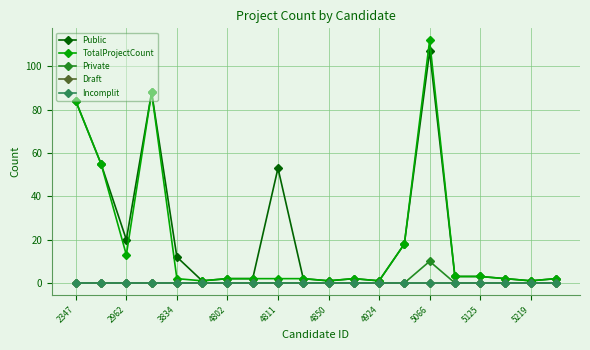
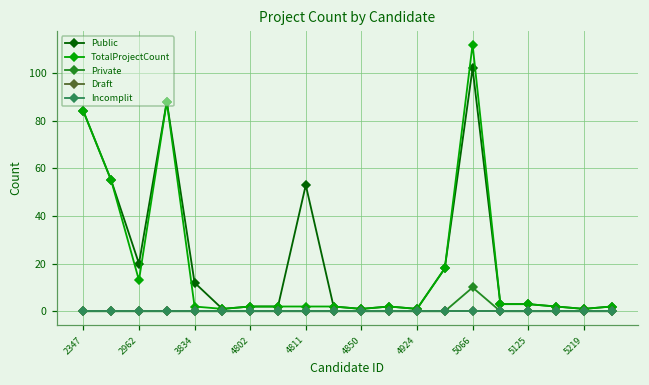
  {
    "Public": {
      "2962": 20,
      "3834": 12,
      "4811": 53,
-     "5066": 107
+     "5066": 102
    }
  }
